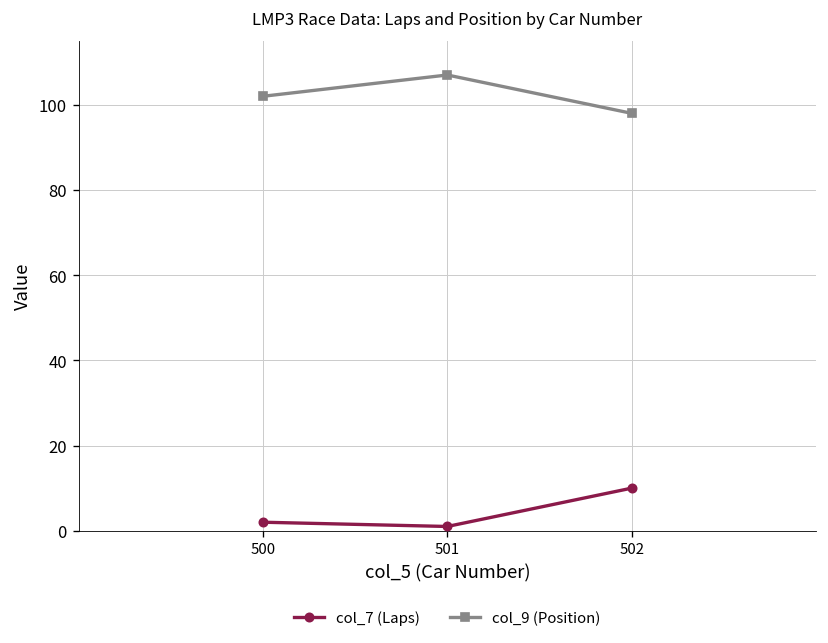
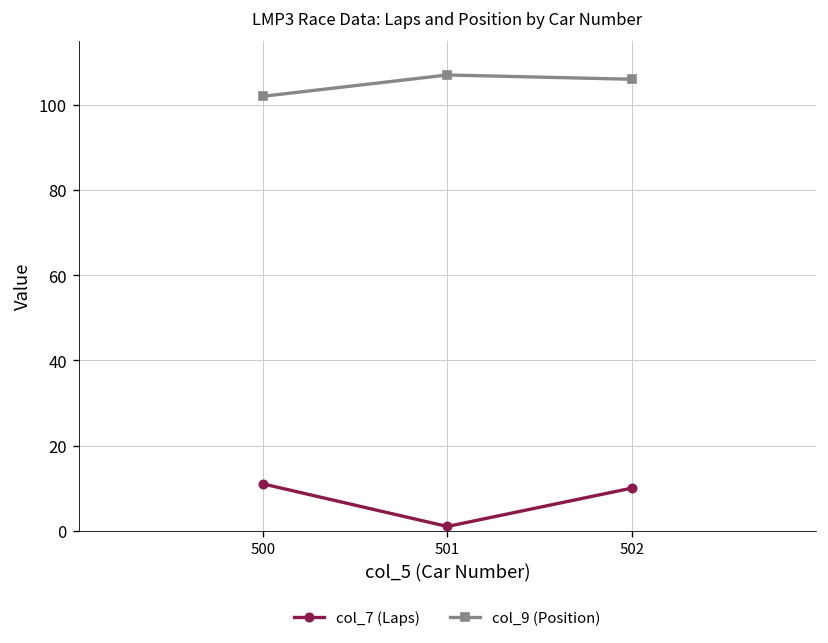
  {
    "col_7 (Laps)": {
-     "500": 2,
+     "500": 11,
      "501": 1,
      "502": 10
    },
    "col_9 (Position)": {
      "500": 102,
      "501": 107,
-     "502": 98
+     "502": 106
    }
  }
